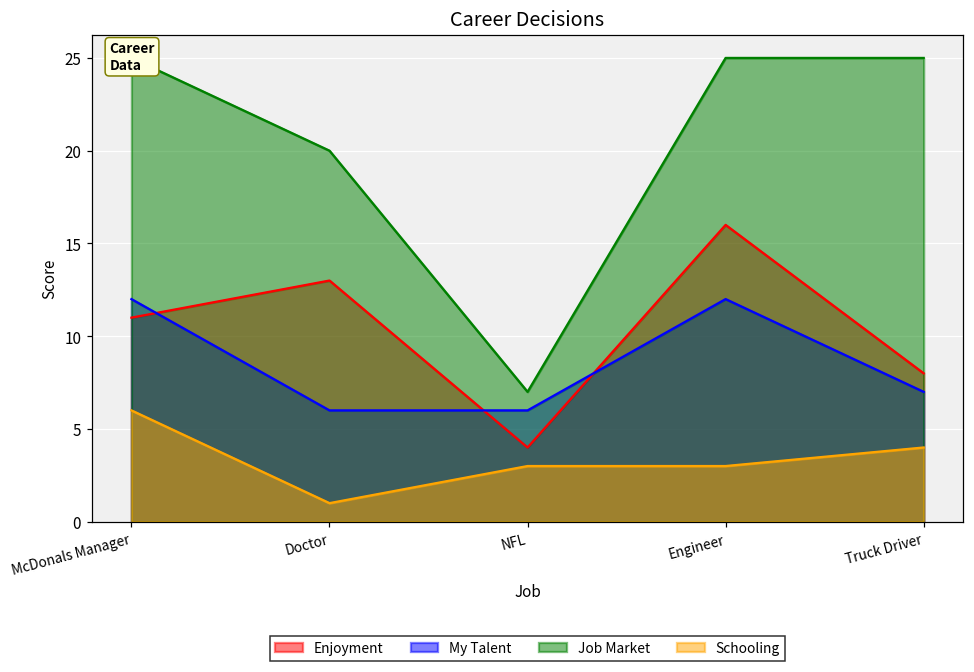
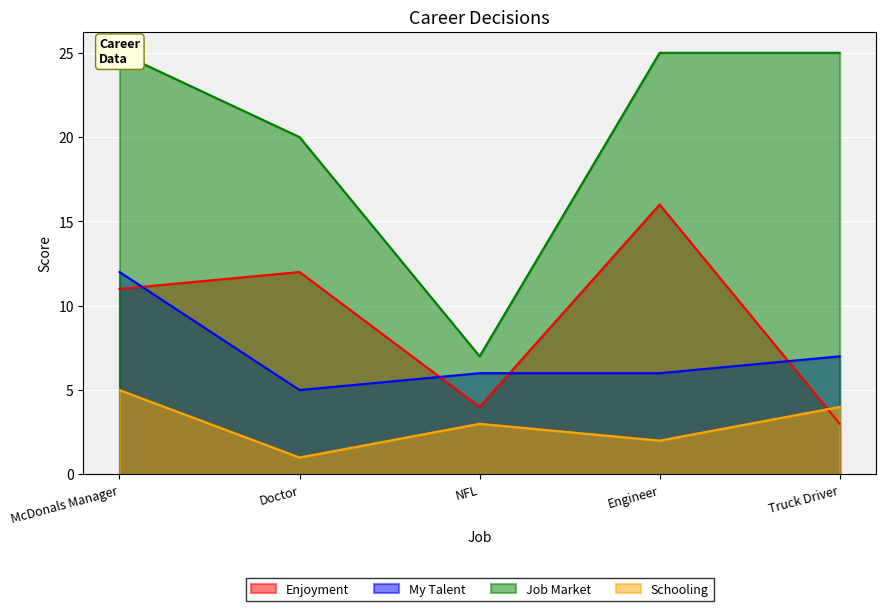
  {
    "Enjoyment": {
      "McDonals Manager": 11,
-     "Doctor": 13,
+     "Doctor": 12,
      "NFL": 4,
      "Engineer": 16,
-     "Truck Driver": 8
+     "Truck Driver": 3
    },
    "My Talent": {
      "McDonals Manager": 12,
-     "Doctor": 6,
+     "Doctor": 5,
      "NFL": 6,
-     "Engineer": 12,
+     "Engineer": 6,
      "Truck Driver": 7
    },
    "Job Market": {
      "Doctor": 20,
      "NFL": 7,
      "Engineer": 25,
      "Truck Driver": 25
    },
    "Schooling": {
-     "McDonals Manager": 6,
+     "McDonals Manager": 5,
      "Doctor": 1,
      "NFL": 3,
-     "Engineer": 3,
+     "Engineer": 2,
      "Truck Driver": 4
    }
  }
